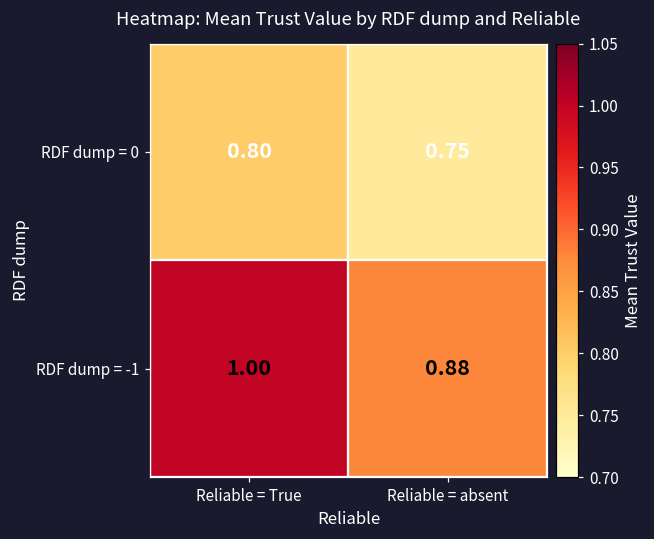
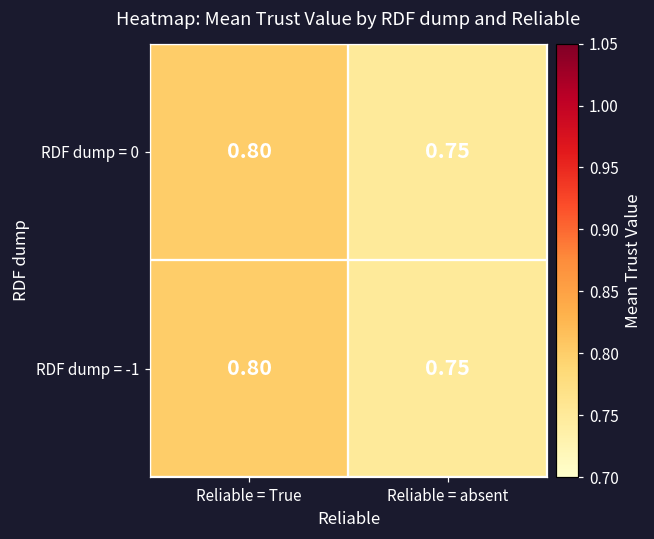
  {
    "RDF dump = 0": {
      "Reliable = True": 0.80,
      "Reliable = absent": 0.75
    },
    "RDF dump = -1": {
-     "Reliable = True": 1.00,
-     "Reliable = absent": 0.88
+     "Reliable = True": 0.80,
+     "Reliable = absent": 0.75
    }
  }
